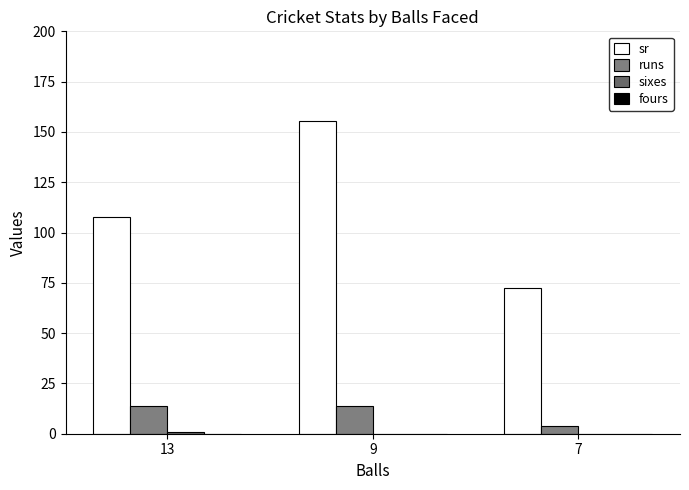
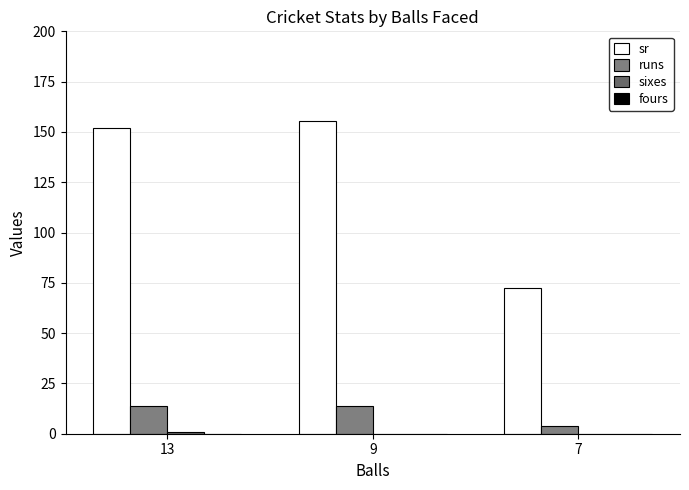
  {
    "sr": {
-     "13": 108,
+     "13": 152,
      "9": 156,
      "7": 73
    },
    "fours": {
      "13": 0,
      "9": 0,
      "7": 0
    }
  }
